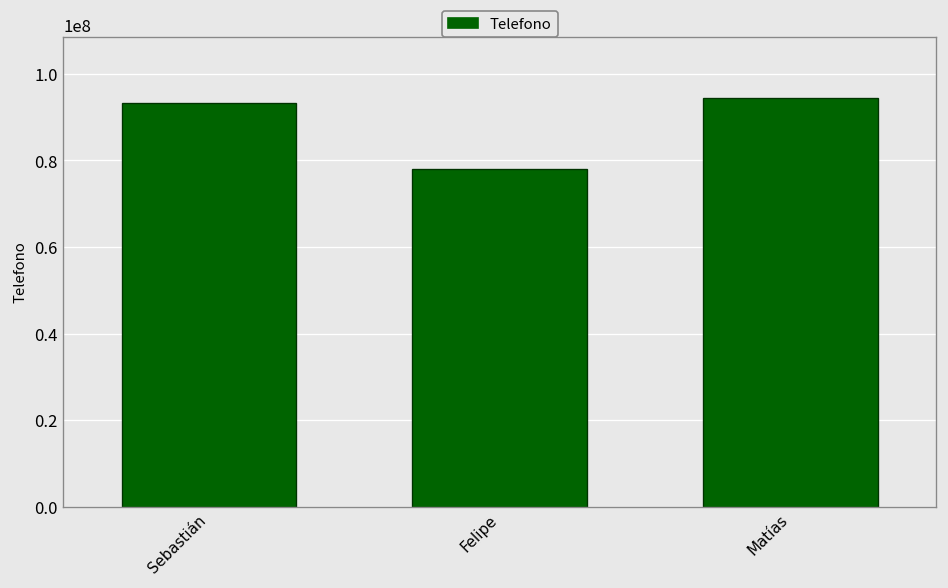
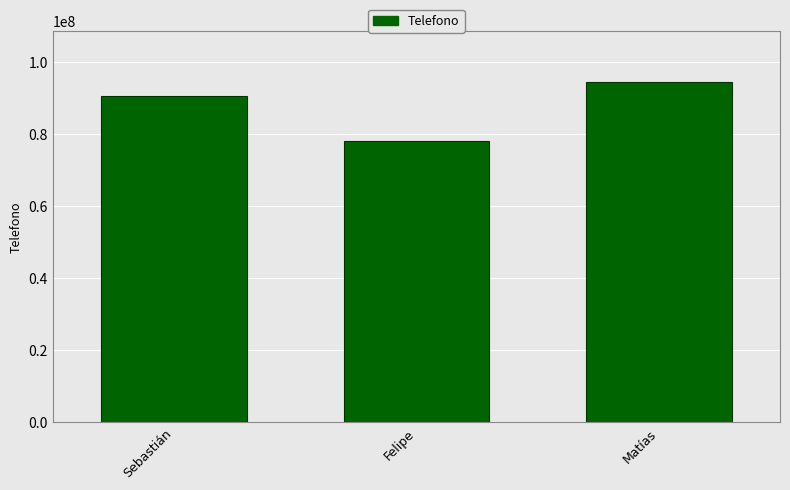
  {
-   "Sebastián": 93000000,
+   "Sebastián": 90000000,
    "Felipe": 78000000,
    "Matías": 94000000
  }
